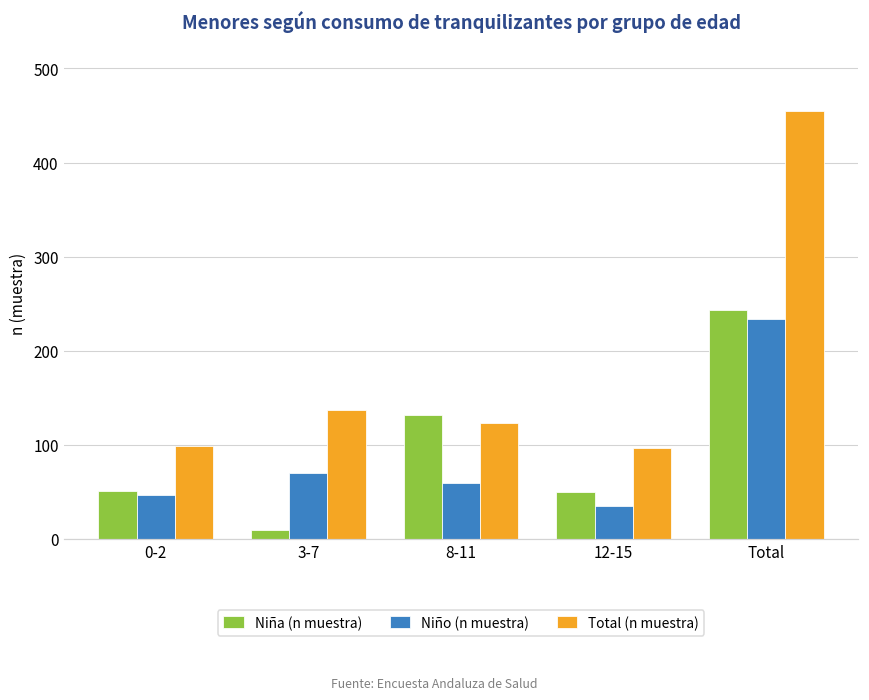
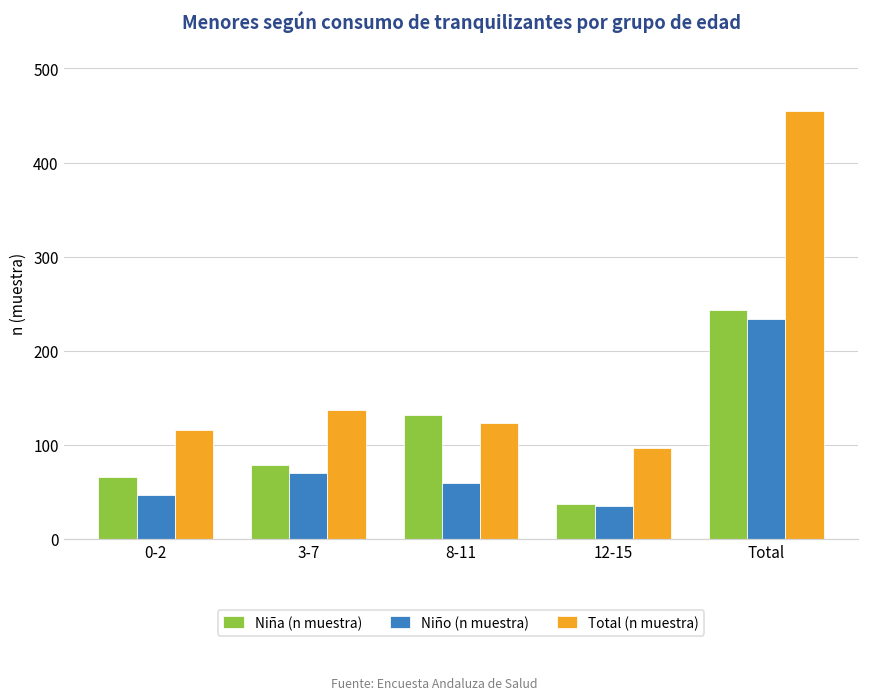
  {
    "Niña (n muestra)": {
-     "0-2": 50,
-     "3-7": 10,
+     "0-2": 70,
+     "3-7": 80,
      "8-11": 130,
-     "12-15": 50,
+     "12-15": 40,
      "Total": 240
    },
    "Niño (n muestra)": {
      "0-2": 50,
      "3-7": 70,
      "8-11": 60,
      "12-15": 40,
      "Total": 230
    },
    "Total (n muestra)": {
-     "0-2": 100,
+     "0-2": 120,
      "3-7": 140,
      "8-11": 120,
      "12-15": 100,
      "Total": 460
    }
  }
